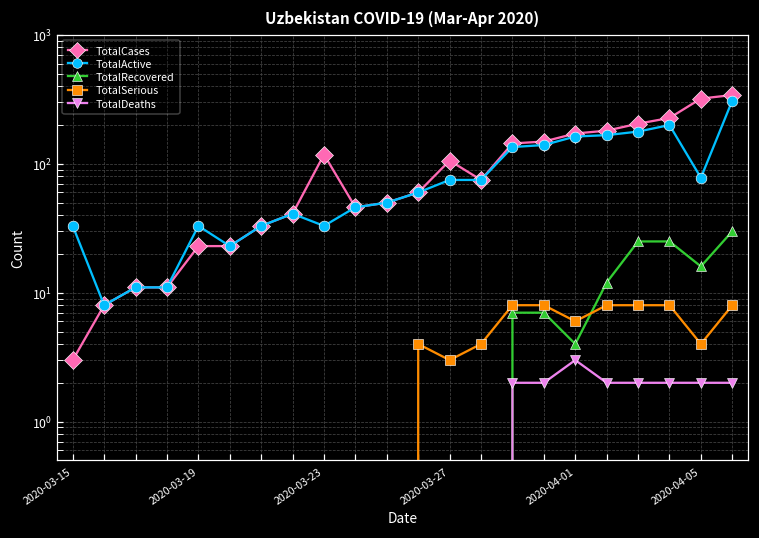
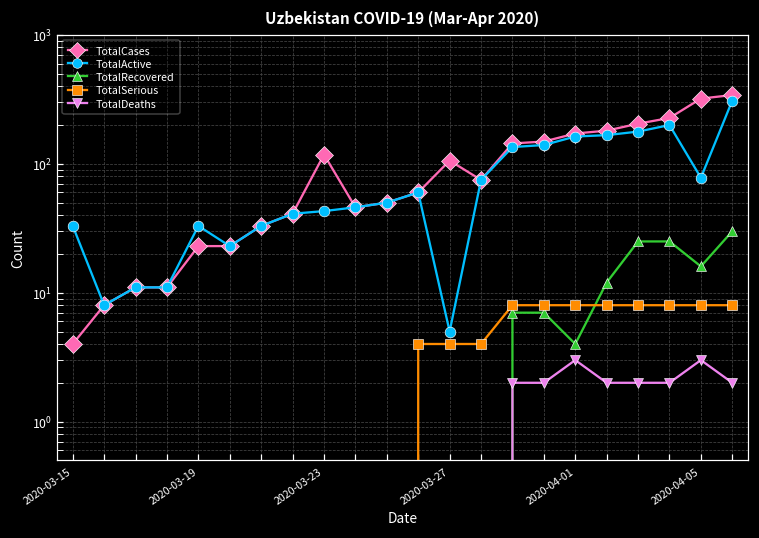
  {
    "TotalCases": {
-     "2020-03-15": 3,
+     "2020-03-15": 4,
      "2020-03-19": 23,
      "2020-03-23": 120,
      "2020-03-27": 110,
      "2020-04-01": 170,
      "2020-04-05": 320
    },
    "TotalActive": {
      "2020-03-15": 33,
      "2020-03-19": 33,
-     "2020-03-23": 33,
-     "2020-03-27": 80,
+     "2020-03-23": 43,
+     "2020-03-27": 5,
      "2020-04-01": 160,
      "2020-04-05": 80
    },
    "TotalRecovered": {
      "2020-04-01": 4,
      "2020-04-05": 16
    },
    "TotalSerious": {
-     "2020-03-27": 3,
-     "2020-04-01": 6,
-     "2020-04-05": 4
+     "2020-03-27": 4,
+     "2020-04-01": 8,
+     "2020-04-05": 8
    },
    "TotalDeaths": {
      "2020-04-01": 3,
-     "2020-04-05": 2
+     "2020-04-05": 3
    }
  }
